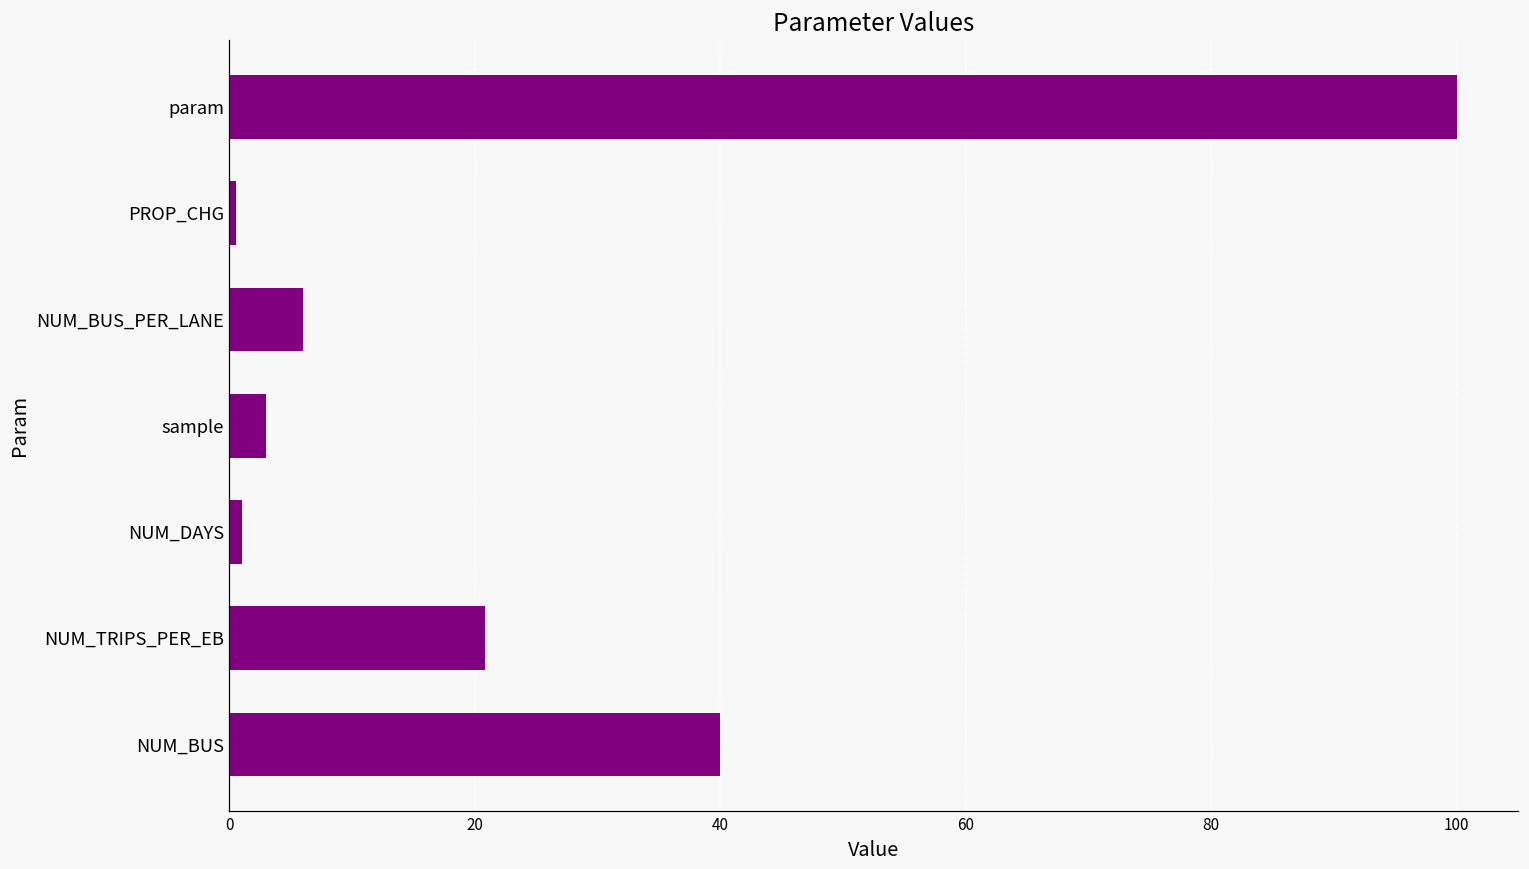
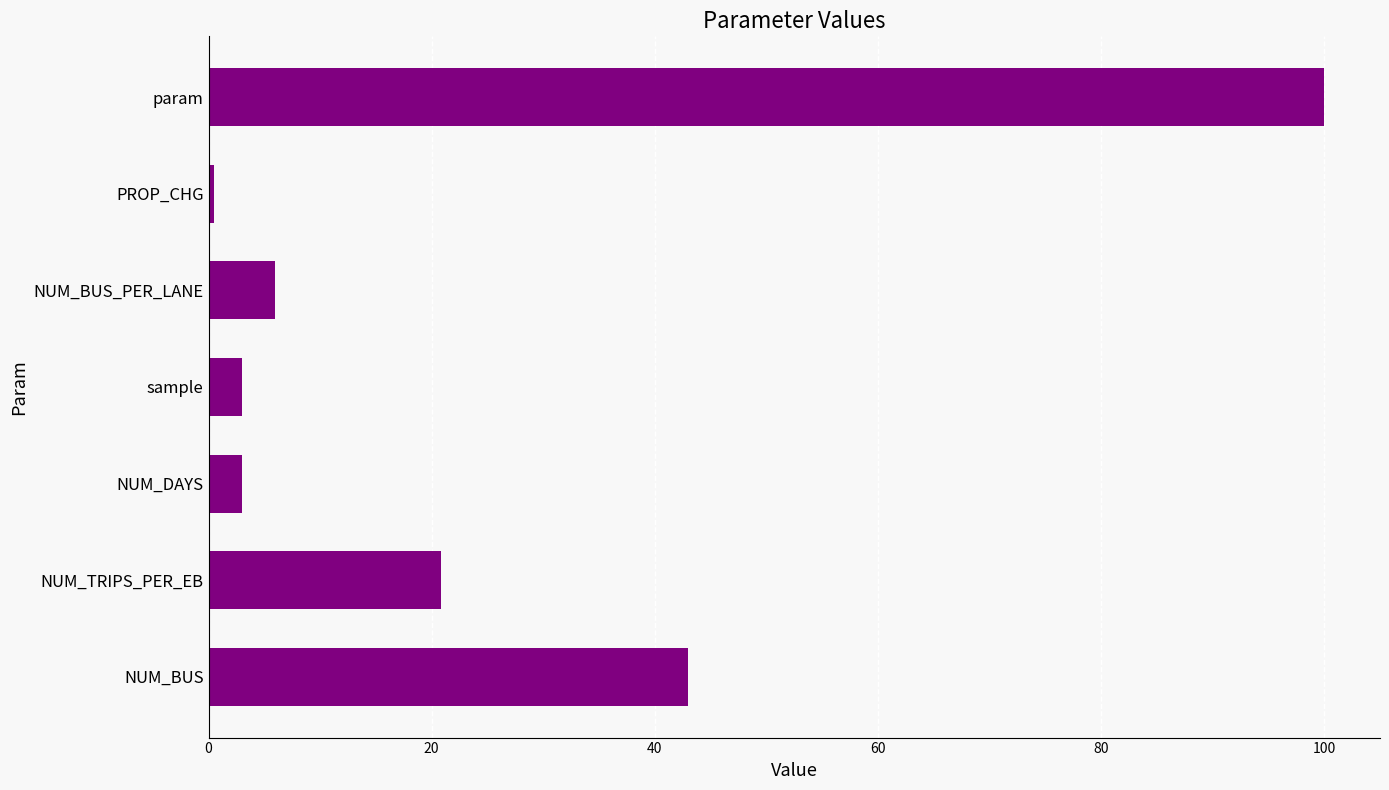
  {
    "param": 100,
    "PROP_CHG": 0.5,
    "NUM_BUS_PER_LANE": 6,
    "sample": 3,
-   "NUM_DAYS": 1,
+   "NUM_DAYS": 3,
    "NUM_TRIPS_PER_EB": 21,
-   "NUM_BUS": 40
+   "NUM_BUS": 43
  }
